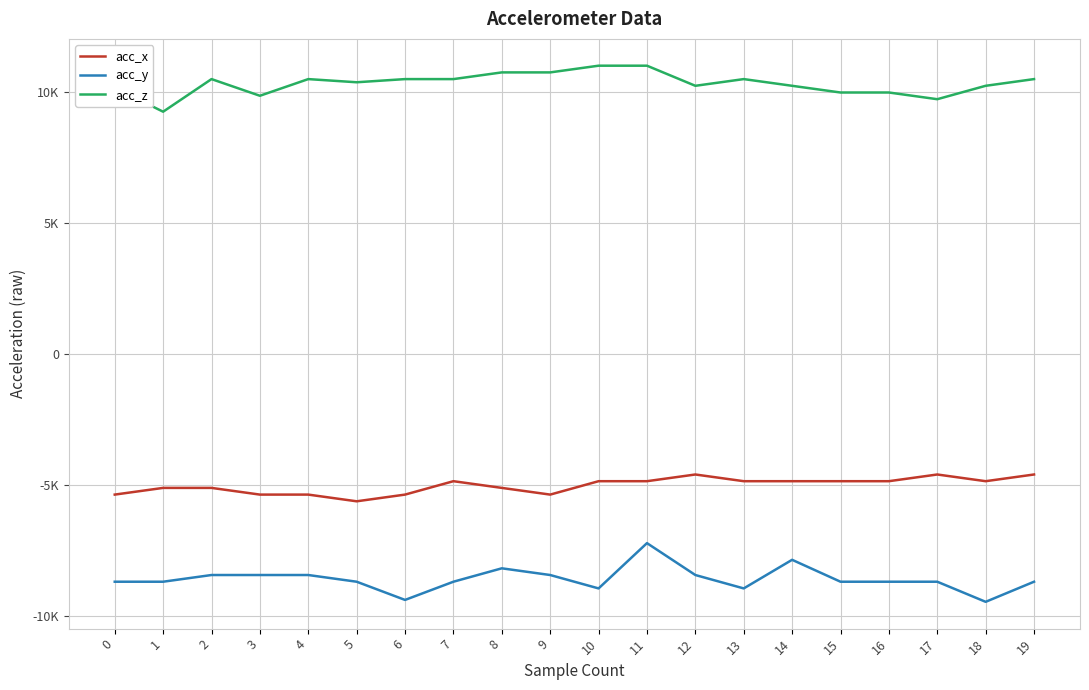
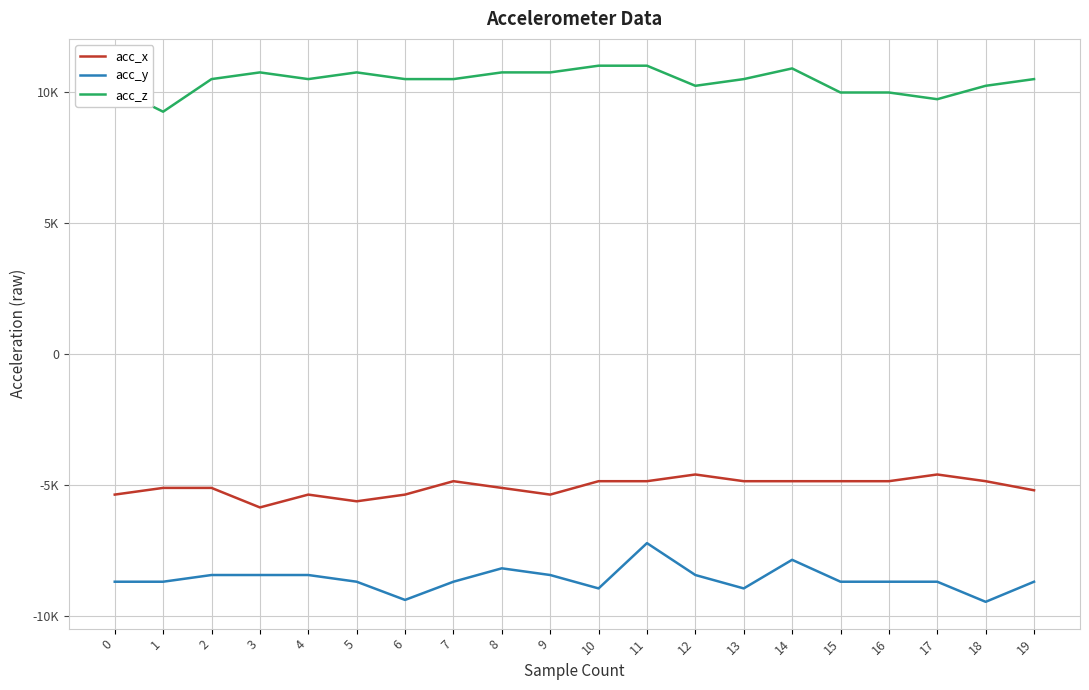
  {
    "acc_x": {
      "0": -5400,
      "1": -5100,
      "2": -5100,
-     "3": -5400,
+     "3": -5900,
      "4": -5400,
      "5": -5600,
      "6": -5400,
      "7": -4900,
      "8": -5100,
      "9": -5400,
      "10": -4900,
      "11": -4900,
      "12": -4600,
      "13": -4900,
      "14": -4900,
      "15": -4900,
      "16": -4900,
      "17": -4600,
      "18": -4900,
-     "19": -4600
+     "19": -5200
    },
    "acc_y": {
      "0": -8700,
      "1": -8700,
      "2": -8400,
      "3": -8400,
      "4": -8400,
      "5": -8700,
      "6": -9400,
      "7": -8700,
      "8": -8200,
      "9": -8400,
      "10": -9000,
      "11": -7200,
      "12": -8400,
      "13": -9000,
      "14": -7900,
      "15": -8700,
      "16": -8700,
      "17": -8700,
      "18": -9500,
      "19": -8700
    },
    "acc_z": {
      "1": 9200,
      "2": 10500,
-     "3": 9900,
+     "3": 10800,
      "4": 10500,
-     "5": 10400,
+     "5": 10800,
      "6": 10500,
      "7": 10500,
      "8": 10800,
      "9": 10800,
      "10": 11000,
      "11": 11000,
      "12": 10200,
      "13": 10500,
-     "14": 10200,
+     "14": 10900,
      "15": 10000,
      "16": 10000,
      "17": 9700,
      "18": 10200,
      "19": 10500
    }
  }
